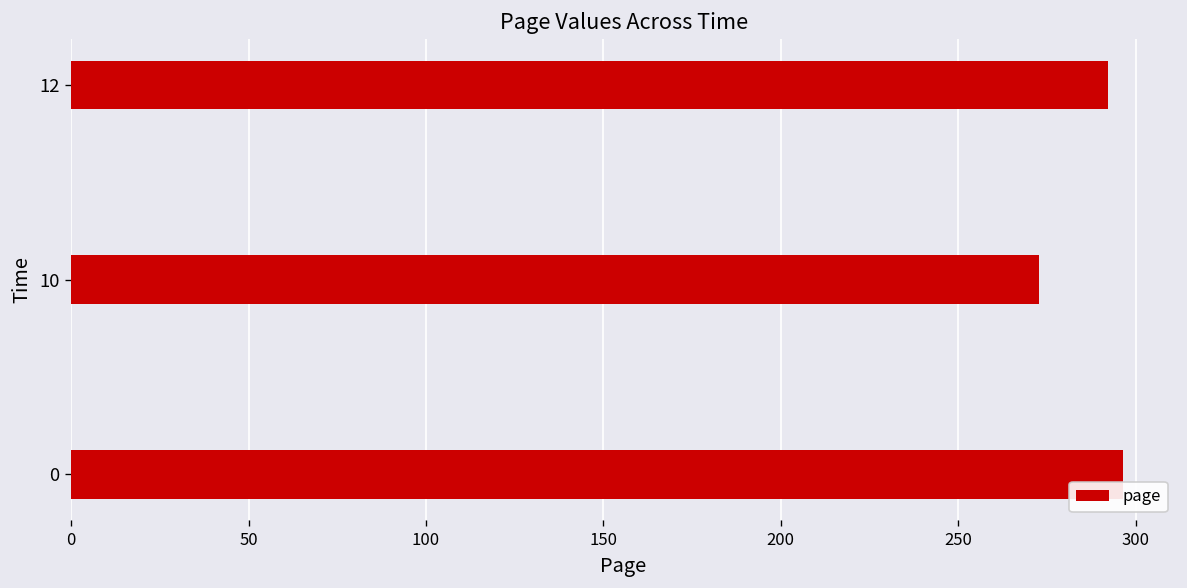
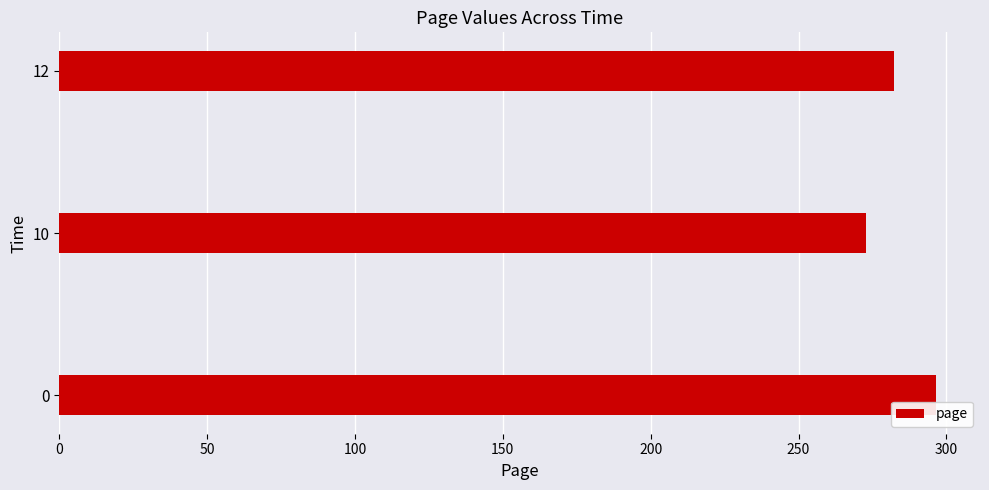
  {
-   "12": 292,
+   "12": 282,
    "10": 273,
    "0": 297
  }
